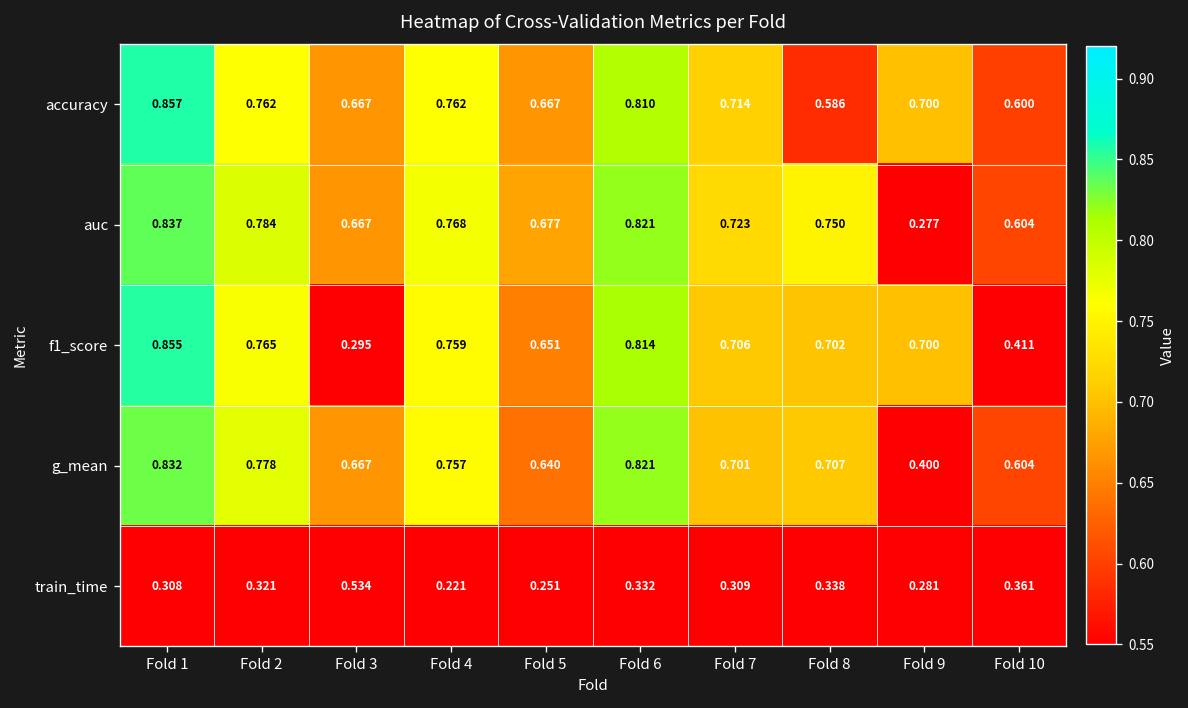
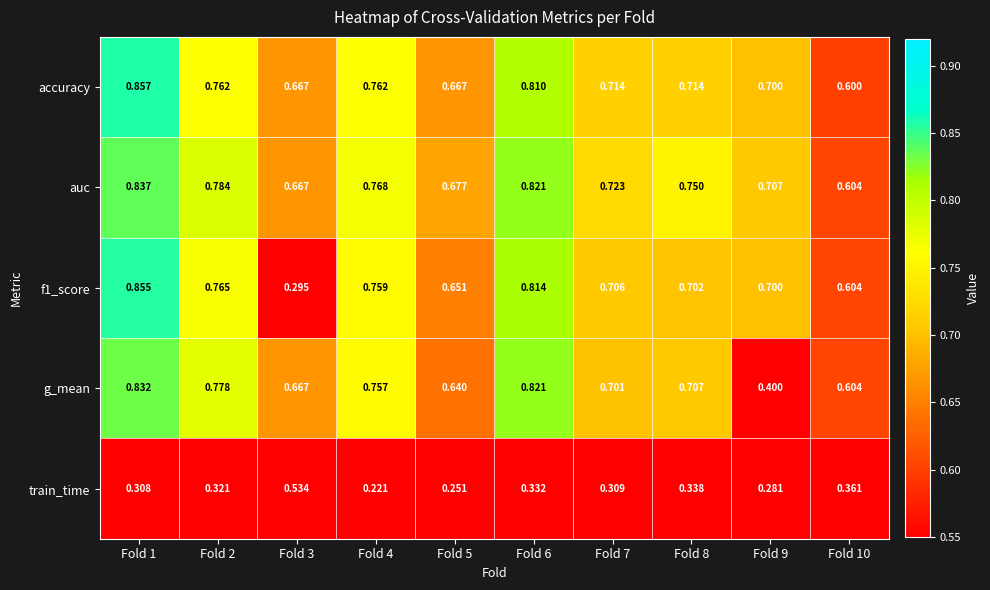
  {
    "accuracy": {
      "Fold 1": 0.857,
      "Fold 2": 0.762,
      "Fold 3": 0.667,
      "Fold 4": 0.762,
      "Fold 5": 0.667,
      "Fold 6": 0.810,
      "Fold 7": 0.714,
-     "Fold 8": 0.586,
+     "Fold 8": 0.714,
      "Fold 9": 0.700,
      "Fold 10": 0.600
    },
    "auc": {
      "Fold 1": 0.837,
      "Fold 2": 0.784,
      "Fold 3": 0.667,
      "Fold 4": 0.768,
      "Fold 5": 0.677,
      "Fold 6": 0.821,
      "Fold 7": 0.723,
      "Fold 8": 0.750,
-     "Fold 9": 0.277,
+     "Fold 9": 0.707,
      "Fold 10": 0.604
    },
    "f1_score": {
      "Fold 1": 0.855,
      "Fold 2": 0.765,
      "Fold 3": 0.295,
      "Fold 4": 0.759,
      "Fold 5": 0.651,
      "Fold 6": 0.814,
      "Fold 7": 0.706,
      "Fold 8": 0.702,
      "Fold 9": 0.700,
-     "Fold 10": 0.411
+     "Fold 10": 0.604
    },
    "g_mean": {
      "Fold 1": 0.832,
      "Fold 2": 0.778,
      "Fold 3": 0.667,
      "Fold 4": 0.757,
      "Fold 5": 0.640,
      "Fold 6": 0.821,
      "Fold 7": 0.701,
      "Fold 8": 0.707,
      "Fold 9": 0.400,
      "Fold 10": 0.604
    },
    "train_time": {
      "Fold 1": 0.308,
      "Fold 2": 0.321,
      "Fold 3": 0.534,
      "Fold 4": 0.221,
      "Fold 5": 0.251,
      "Fold 6": 0.332,
      "Fold 7": 0.309,
      "Fold 8": 0.338,
      "Fold 9": 0.281,
      "Fold 10": 0.361
    }
  }
